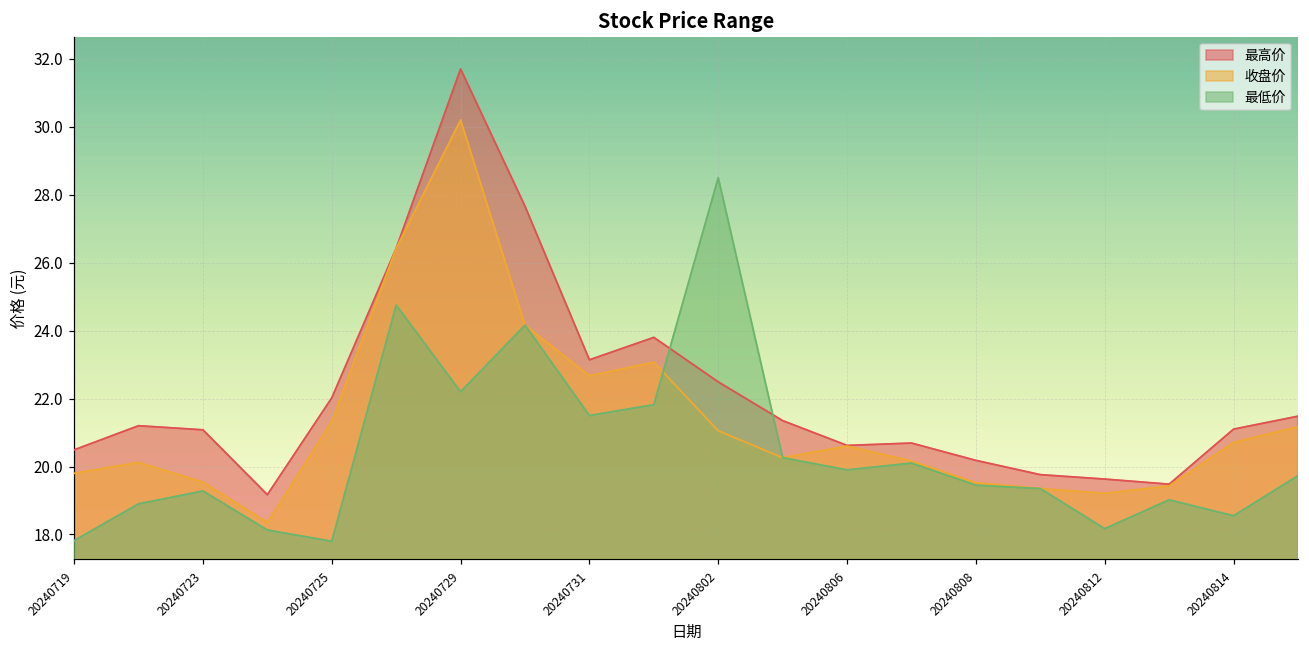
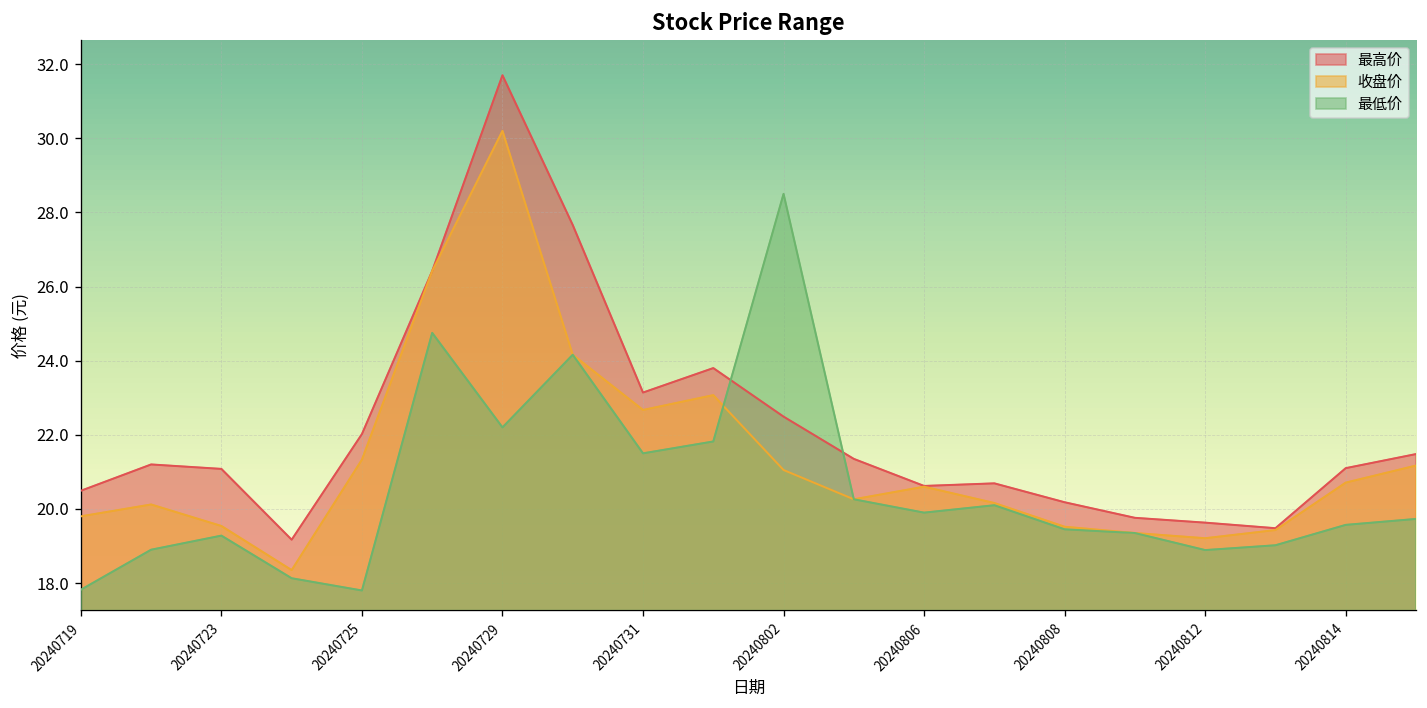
  {
    "最高价": {
      "20240719": 20.5,
      "20240723": 21.1,
      "20240725": 22.0,
      "20240729": 31.7,
      "20240731": 23.1,
      "20240802": 22.5,
      "20240808": 20.2,
      "20240812": 19.6,
      "20240814": 21.1
    },
    "收盘价": {
      "20240719": 19.8,
      "20240723": 19.5,
      "20240725": 21.3,
      "20240729": 30.2,
      "20240731": 22.7,
      "20240802": 21.1,
      "20240812": 19.2,
      "20240814": 20.7
    },
    "最低价": {
      "20240719": 17.8,
      "20240723": 19.3,
      "20240725": 17.8,
      "20240729": 22.2,
      "20240731": 21.5,
      "20240802": 28.5,
      "20240806": 19.9,
-     "20240812": 18.2,
-     "20240814": 18.6
+     "20240812": 18.9,
+     "20240814": 19.6
    }
  }
